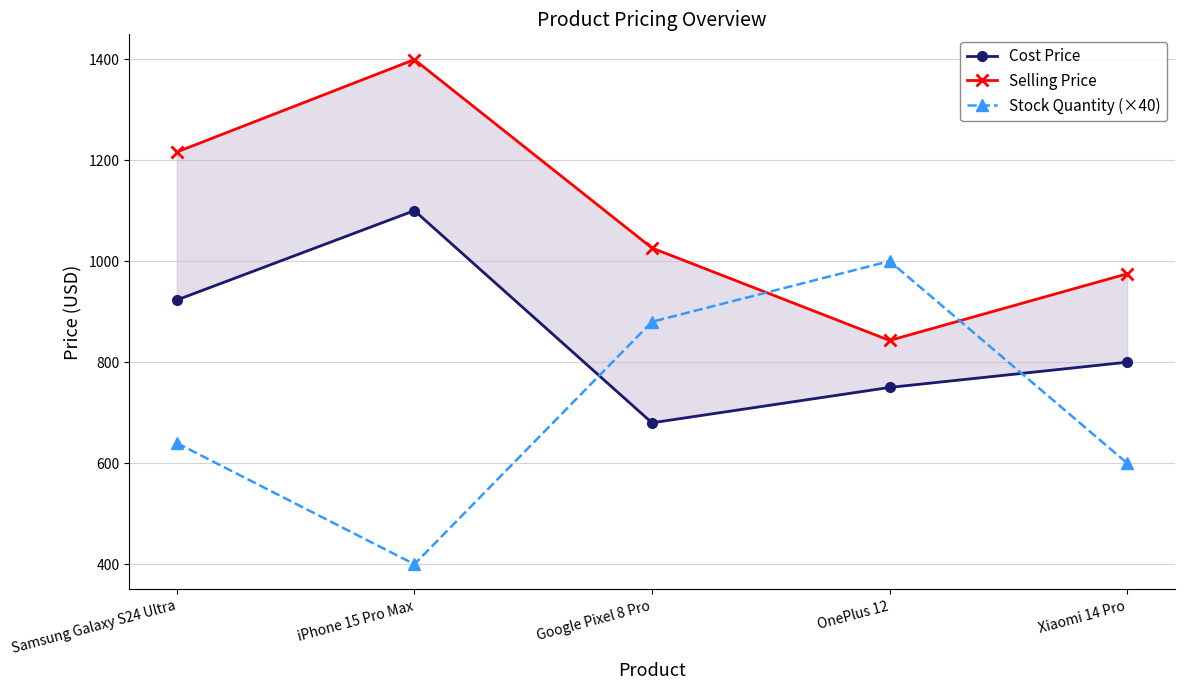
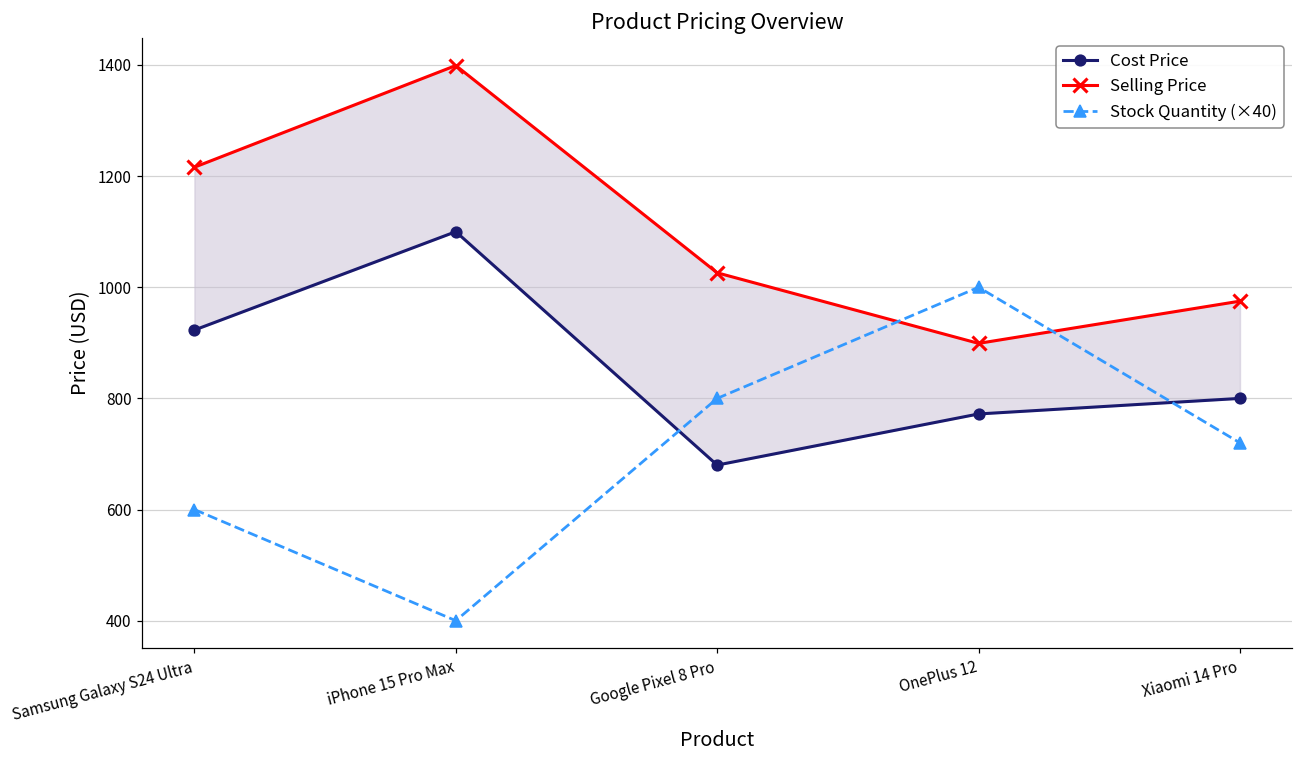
  {
    "Cost Price": {
      "Samsung Galaxy S24 Ultra": 920,
      "iPhone 15 Pro Max": 1100,
      "Google Pixel 8 Pro": 680,
-     "OnePlus 12": 750,
+     "OnePlus 12": 770,
      "Xiaomi 14 Pro": 800
    },
    "Selling Price": {
      "Samsung Galaxy S24 Ultra": 1220,
      "iPhone 15 Pro Max": 1400,
      "Google Pixel 8 Pro": 1030,
-     "OnePlus 12": 840,
+     "OnePlus 12": 900,
      "Xiaomi 14 Pro": 980
    },
    "Stock Quantity (×40)": {
-     "Samsung Galaxy S24 Ultra": 640,
+     "Samsung Galaxy S24 Ultra": 600,
      "iPhone 15 Pro Max": 400,
-     "Google Pixel 8 Pro": 880,
+     "Google Pixel 8 Pro": 800,
      "OnePlus 12": 1000,
-     "Xiaomi 14 Pro": 600
+     "Xiaomi 14 Pro": 720
    }
  }
